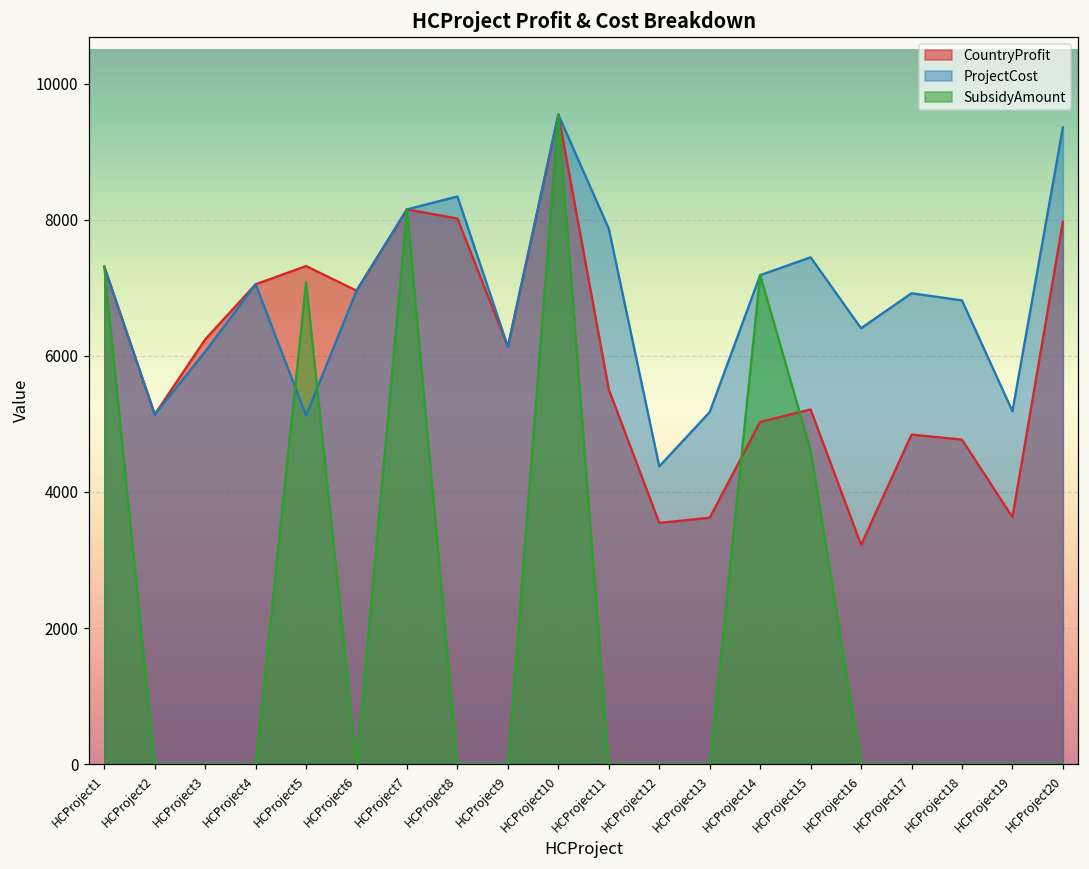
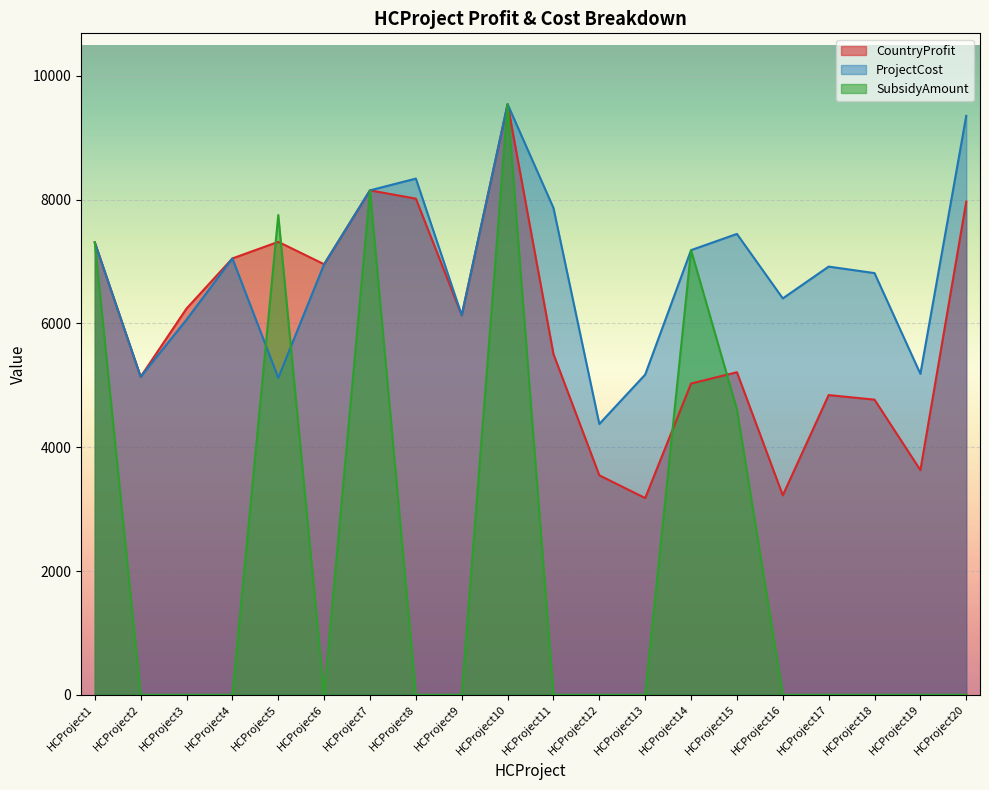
  {
    "CountryProfit": {
      "HCProject3": 6200,
      "HCProject5": 7300,
      "HCProject8": 8000,
      "HCProject11": 5500,
      "HCProject12": 3500,
-     "HCProject13": 3600,
+     "HCProject13": 3200,
      "HCProject14": 5000,
      "HCProject15": 5200,
      "HCProject16": 3200,
      "HCProject17": 4800,
      "HCProject18": 4800,
      "HCProject19": 3600,
      "HCProject20": 8000
    },
    "ProjectCost": {
      "HCProject3": 6100,
      "HCProject5": 5100,
      "HCProject8": 8300,
      "HCProject11": 7900,
      "HCProject12": 4400,
      "HCProject13": 5200,
      "HCProject15": 7400,
      "HCProject16": 6400,
      "HCProject17": 6900,
      "HCProject18": 6800,
      "HCProject19": 5200,
      "HCProject20": 9400
    },
    "SubsidyAmount": {
      "HCProject2": 0,
      "HCProject3": 0,
      "HCProject4": 0,
-     "HCProject5": 7100,
+     "HCProject5": 7800,
      "HCProject6": 0,
      "HCProject8": 0,
      "HCProject9": 0,
      "HCProject11": 0,
      "HCProject12": 0,
      "HCProject13": 0,
      "HCProject15": 4600,
      "HCProject16": 0,
      "HCProject17": 0,
      "HCProject18": 0,
      "HCProject19": 0,
      "HCProject20": 0
    }
  }
